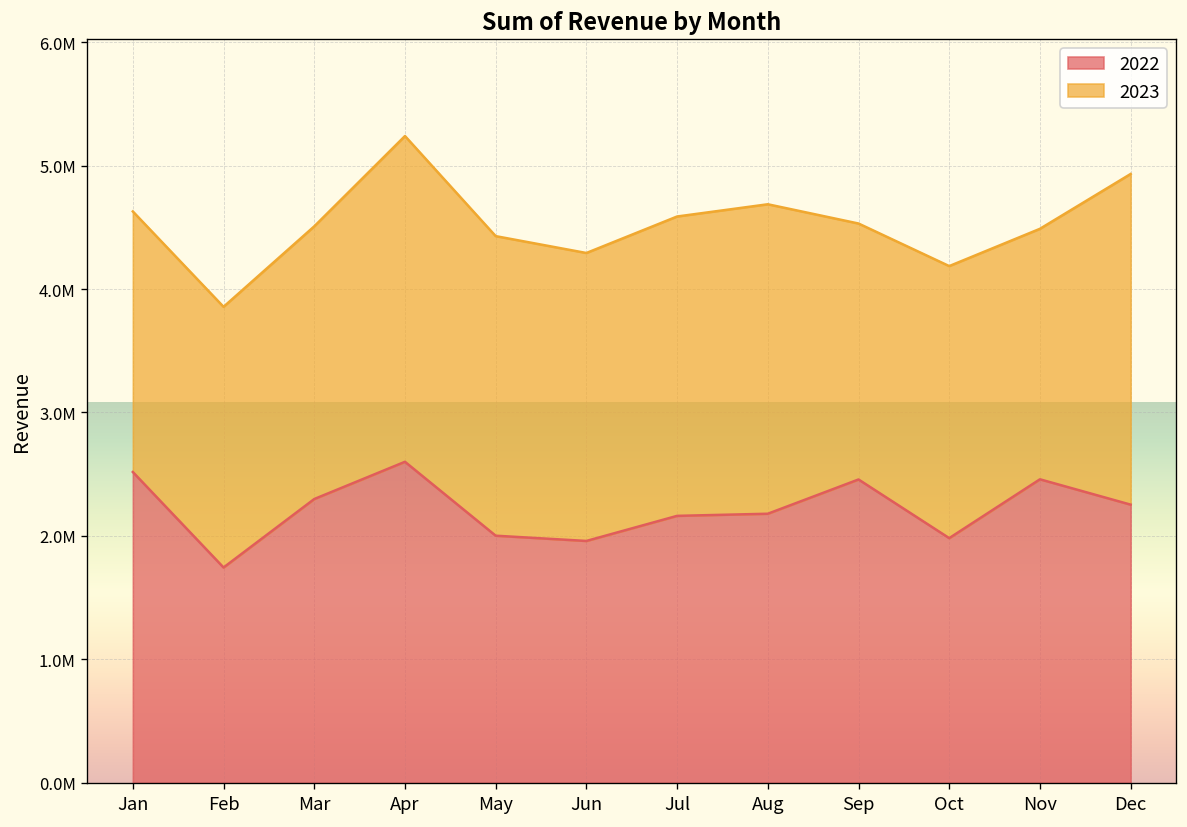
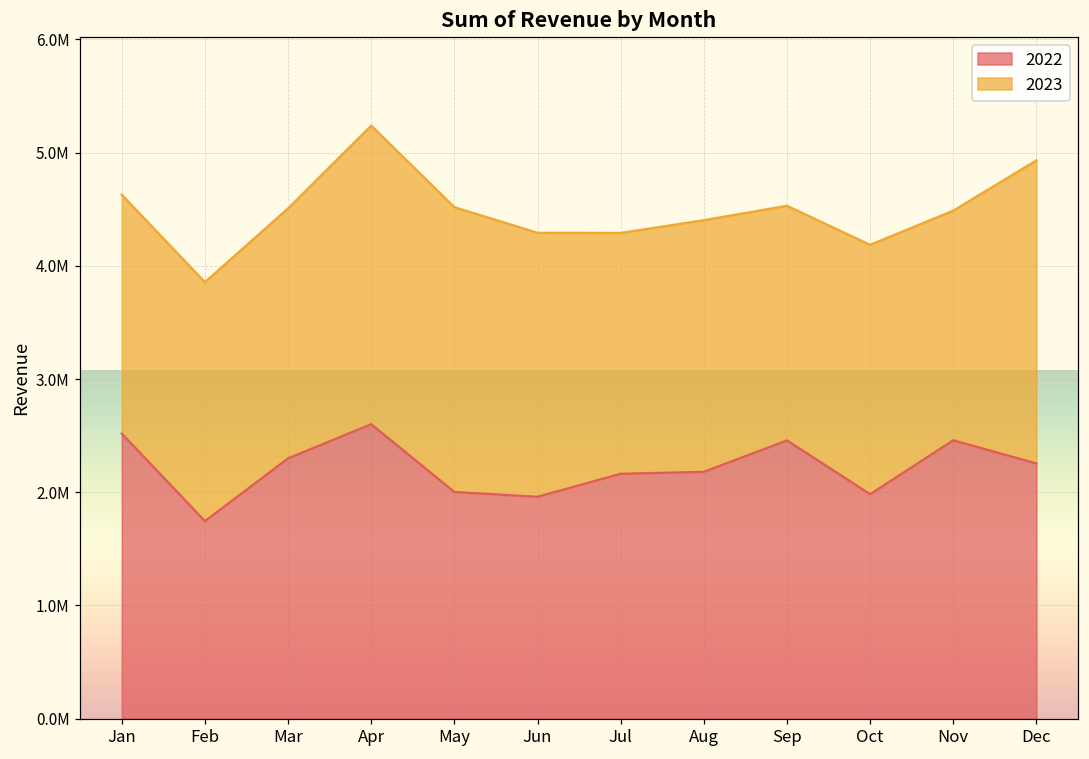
  {
    "2022": {
      "Jan": 2520000,
      "Feb": 1740000,
      "Mar": 2300000,
      "Apr": 2600000,
      "May": 2000000,
      "Jun": 1960000,
      "Jul": 2160000,
      "Aug": 2180000,
      "Sep": 2460000,
      "Oct": 1980000,
      "Nov": 2460000,
      "Dec": 2250000
    },
    "2023": {
      "Jan": 2110000,
      "Feb": 2110000,
      "Mar": 2210000,
      "Apr": 2640000,
-     "May": 2430000,
+     "May": 2520000,
      "Jun": 2330000,
-     "Jul": 2420000,
-     "Aug": 2510000,
+     "Jul": 2130000,
+     "Aug": 2220000,
      "Sep": 2070000,
      "Oct": 2200000,
      "Nov": 2030000,
      "Dec": 2680000
    }
  }
